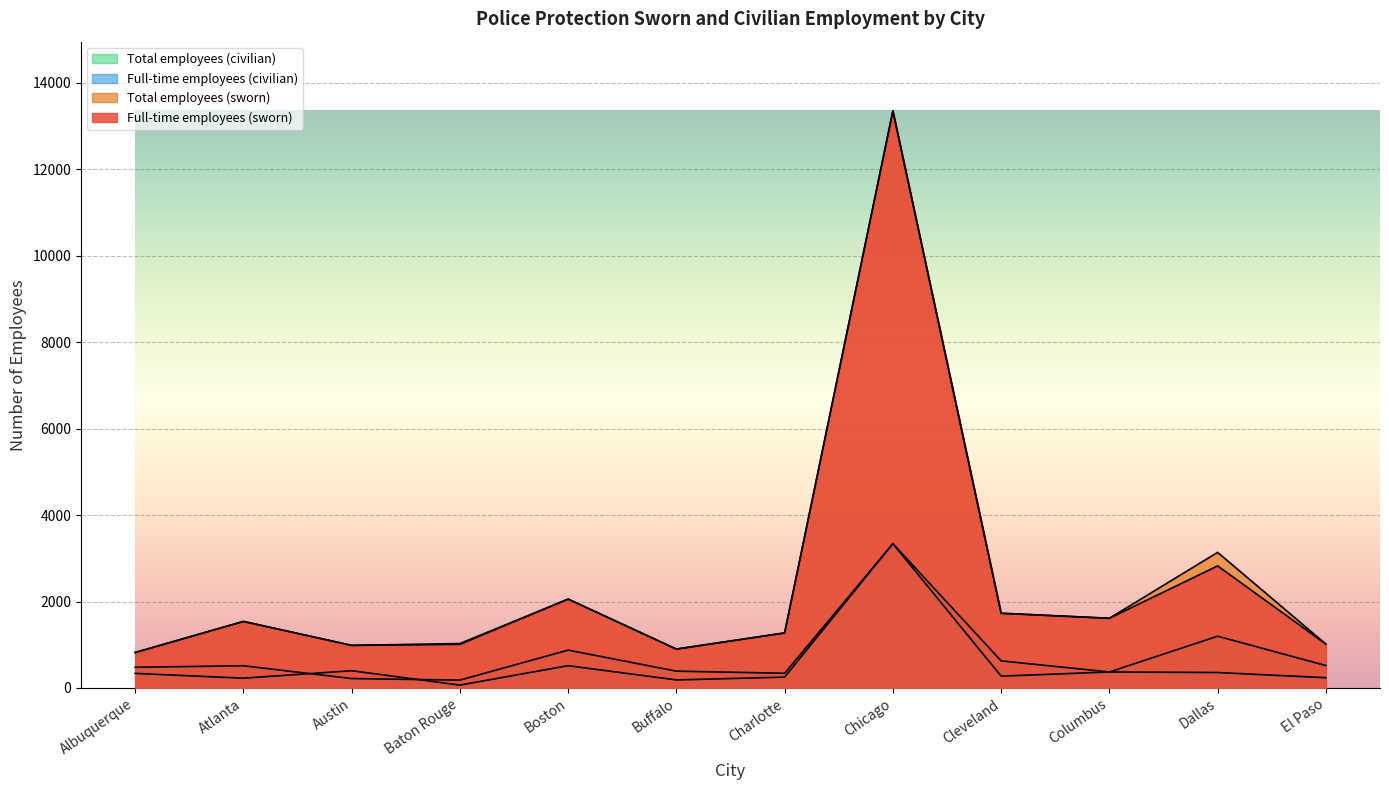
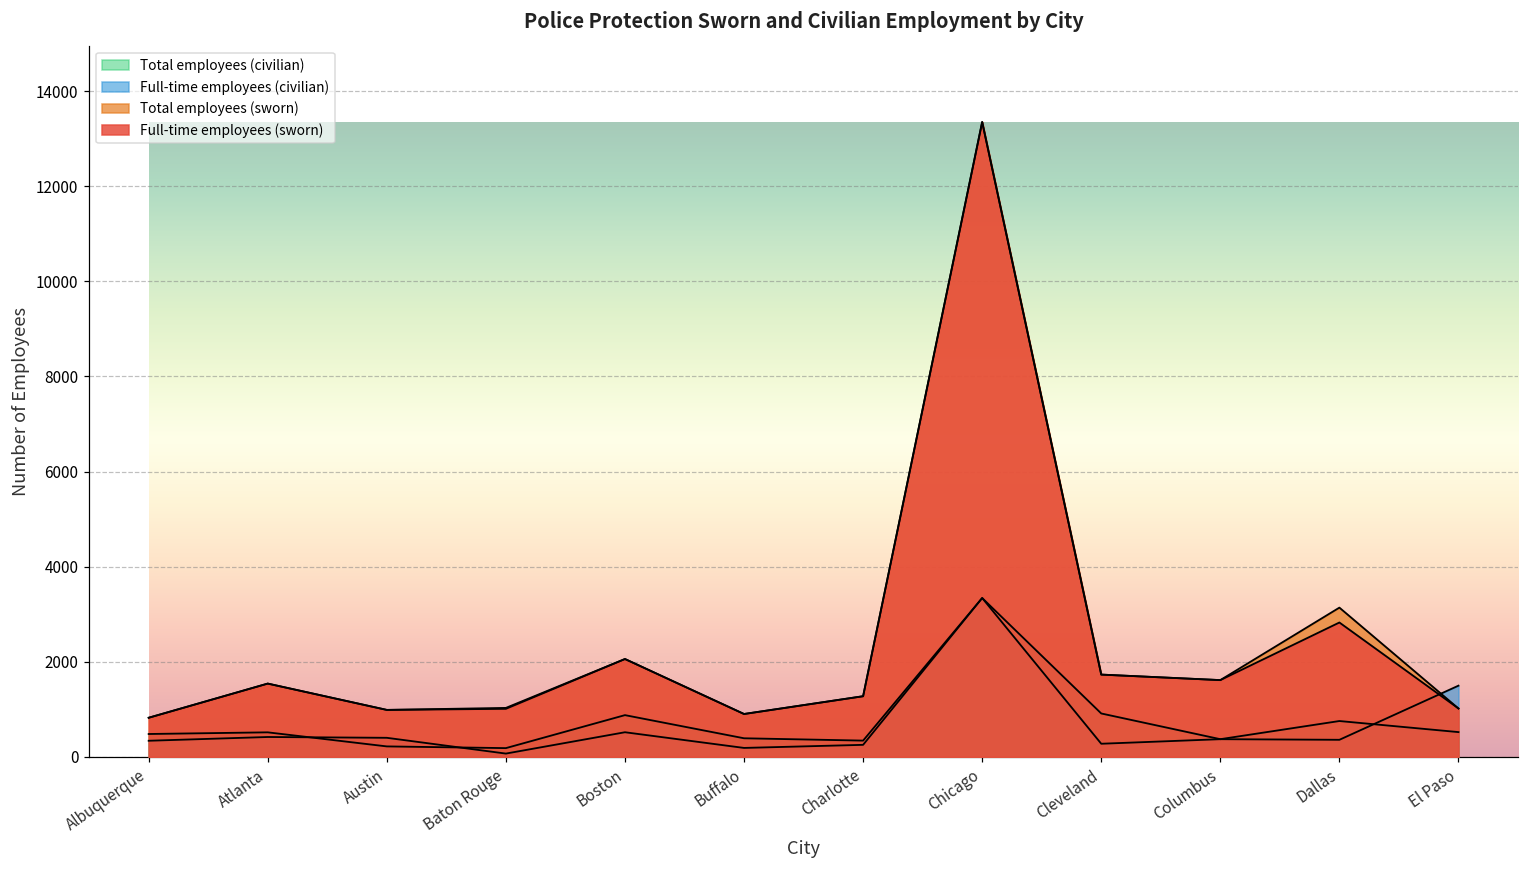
  {
    "Total employees (civilian)": {
      "Albuquerque": 500,
      "Atlanta": 500,
      "Austin": 200,
      "Baton Rouge": 200,
      "Boston": 900,
      "Buffalo": 400,
      "Charlotte": 300,
-     "Cleveland": 600,
-     "Dallas": 1200,
+     "Cleveland": 900,
+     "Dallas": 800,
      "El Paso": 500
    },
    "Full-time employees (civilian)": {
      "Albuquerque": 300,
-     "Atlanta": 200,
+     "Atlanta": 400,
      "Austin": 400,
      "Baton Rouge": 100,
      "Boston": 500,
      "Buffalo": 200,
      "Charlotte": 300,
      "Cleveland": 300,
      "Dallas": 400,
-     "El Paso": 200
+     "El Paso": 1500
    }
  }
